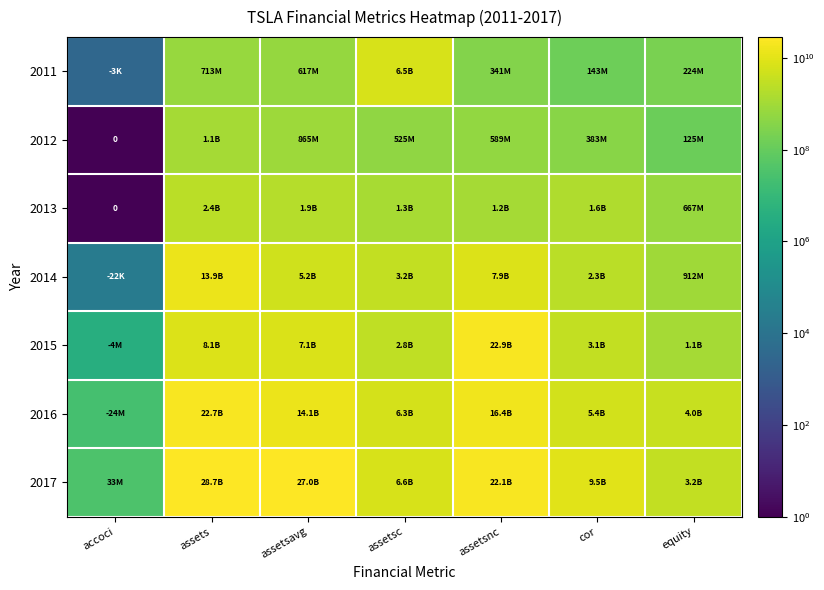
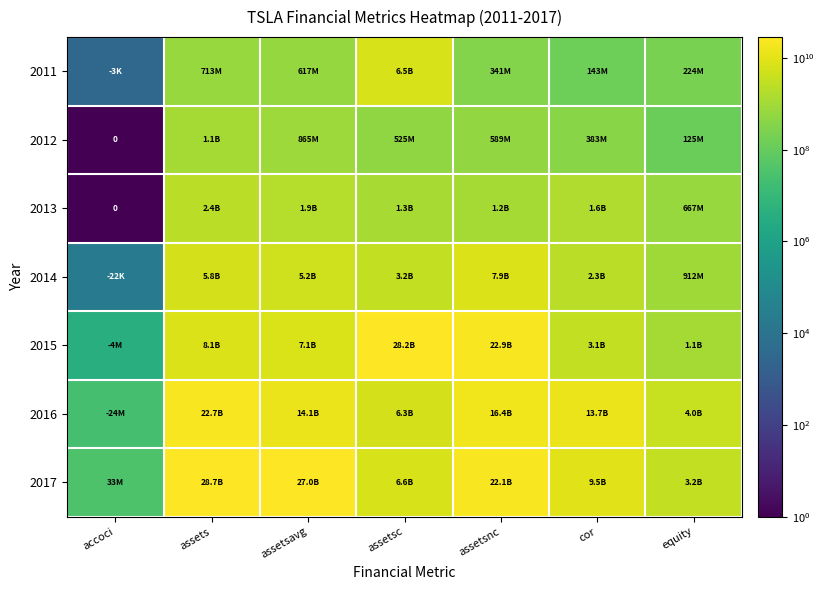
  {
    "2011": {
      "accoci": "-3K",
      "assets": "713M",
      "assetsavg": "617M",
      "assetsc": "6.5B",
      "assetsnc": "341M",
      "cor": "143M",
      "equity": "224M"
    },
    "2012": {
      "accoci": "0",
      "assets": "1.1B",
      "assetsavg": "865M",
      "assetsc": "525M",
      "assetsnc": "589M",
      "cor": "383M",
      "equity": "125M"
    },
    "2013": {
      "accoci": "0",
      "assets": "2.4B",
      "assetsavg": "1.9B",
      "assetsc": "1.3B",
      "assetsnc": "1.2B",
      "cor": "1.6B",
      "equity": "667M"
    },
    "2014": {
      "accoci": "-22K",
-     "assets": "13.9B",
+     "assets": "5.8B",
      "assetsavg": "5.2B",
      "assetsc": "3.2B",
      "assetsnc": "7.9B",
      "cor": "2.3B",
      "equity": "912M"
    },
    "2015": {
      "accoci": "-4M",
      "assets": "8.1B",
      "assetsavg": "7.1B",
-     "assetsc": "2.8B",
+     "assetsc": "28.2B",
      "assetsnc": "22.9B",
      "cor": "3.1B",
      "equity": "1.1B"
    },
    "2016": {
      "accoci": "-24M",
      "assets": "22.7B",
      "assetsavg": "14.1B",
      "assetsc": "6.3B",
      "assetsnc": "16.4B",
-     "cor": "5.4B",
+     "cor": "13.7B",
      "equity": "4.0B"
    },
    "2017": {
      "accoci": "33M",
      "assets": "28.7B",
      "assetsavg": "27.0B",
      "assetsc": "6.6B",
      "assetsnc": "22.1B",
      "cor": "9.5B",
      "equity": "3.2B"
    }
  }
